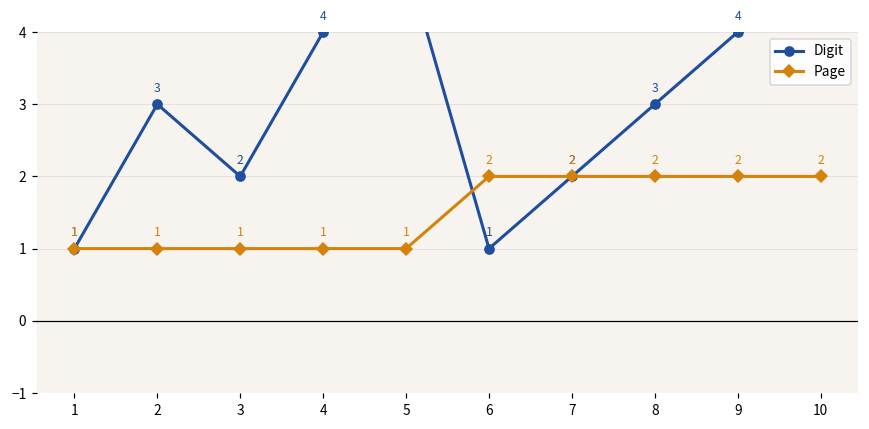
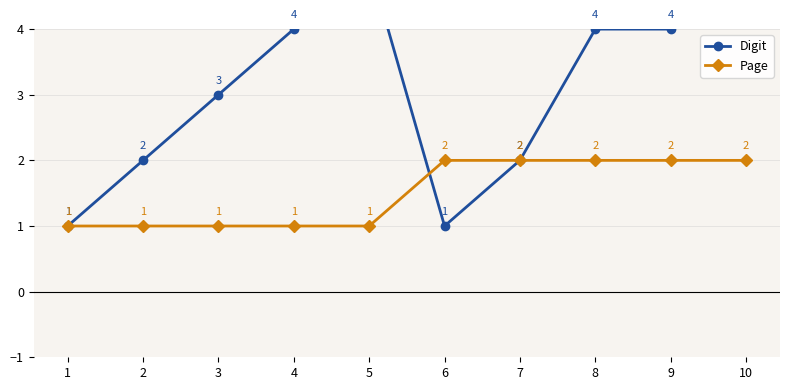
  {
    "Digit": {
-     "2": 3,
-     "3": 2,
+     "2": 2,
+     "3": 3,
      "4": 4,
      "6": 1,
-     "8": 3,
+     "8": 4,
      "9": 4
    },
    "Page": {
      "2": 1,
      "3": 1,
      "4": 1,
      "5": 1,
      "6": 2,
      "8": 2,
      "9": 2,
      "10": 2
    }
  }
